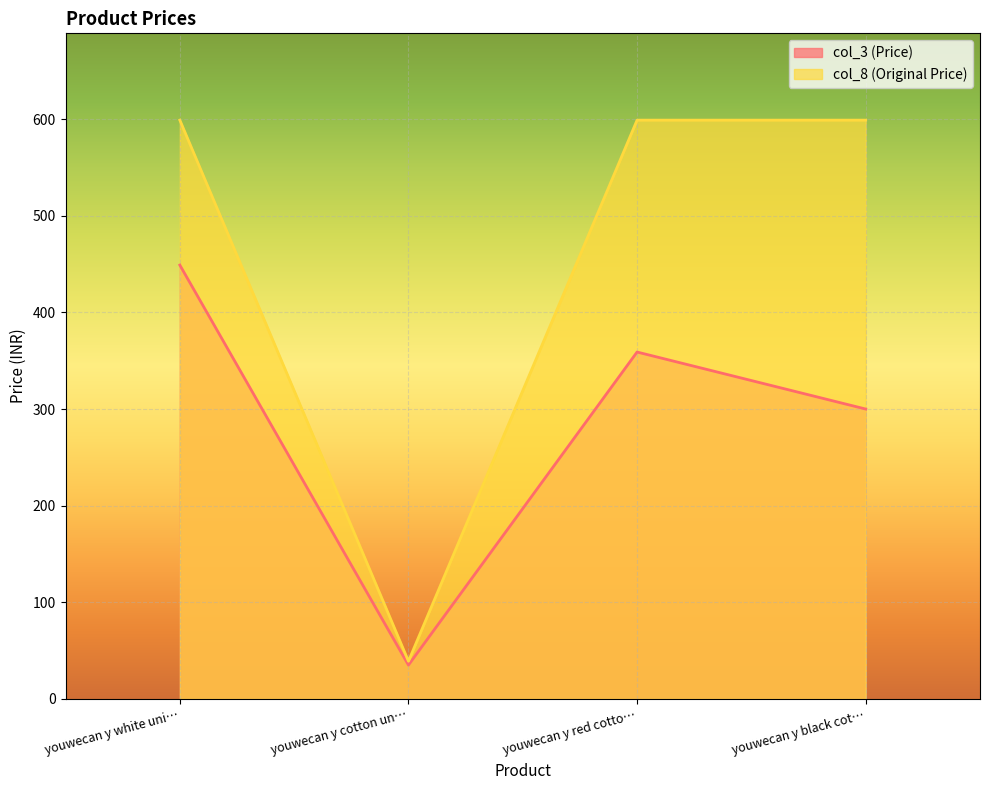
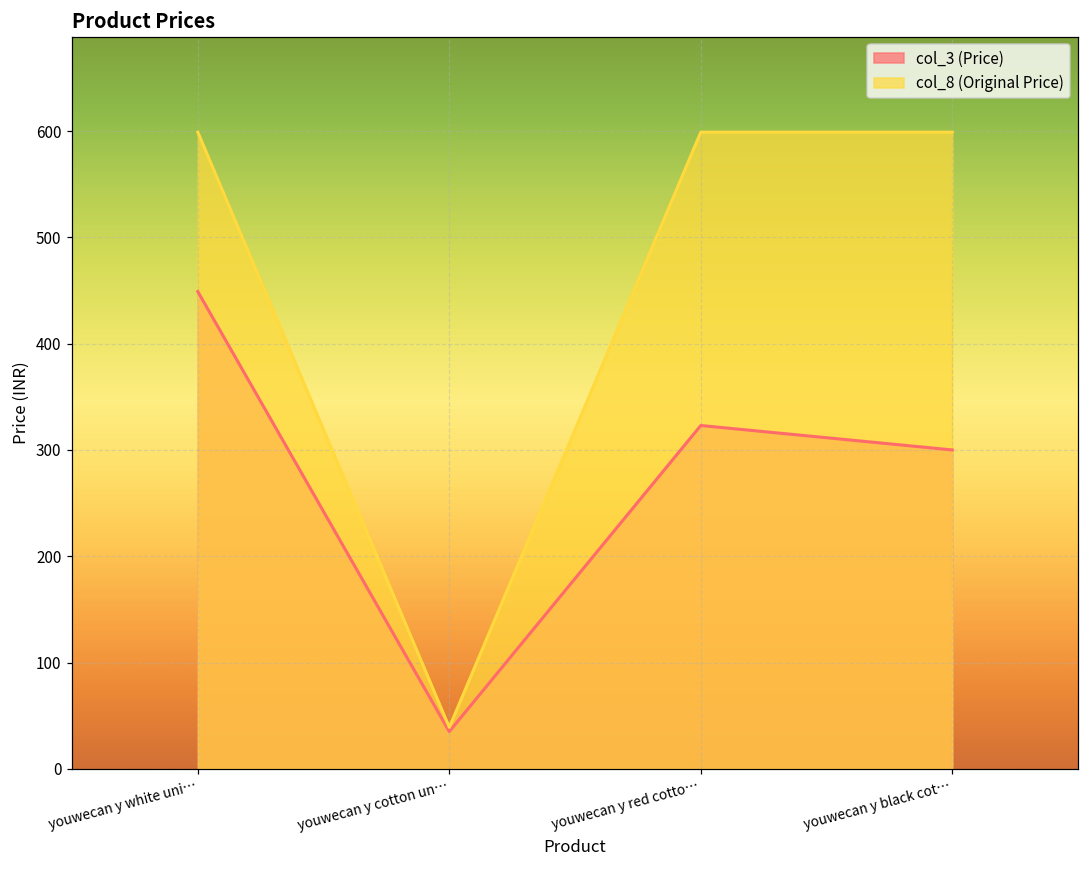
  {
    "col_3 (Price)": {
      "youwecan y white uni…": 450,
      "youwecan y cotton un…": 40,
-     "youwecan y red cotto…": 360,
+     "youwecan y red cotto…": 320,
      "youwecan y black cot…": 300
    },
    "col_8 (Original Price)": {
      "youwecan y white uni…": 600,
      "youwecan y cotton un…": 40,
      "youwecan y red cotto…": 600,
      "youwecan y black cot…": 600
    }
  }
